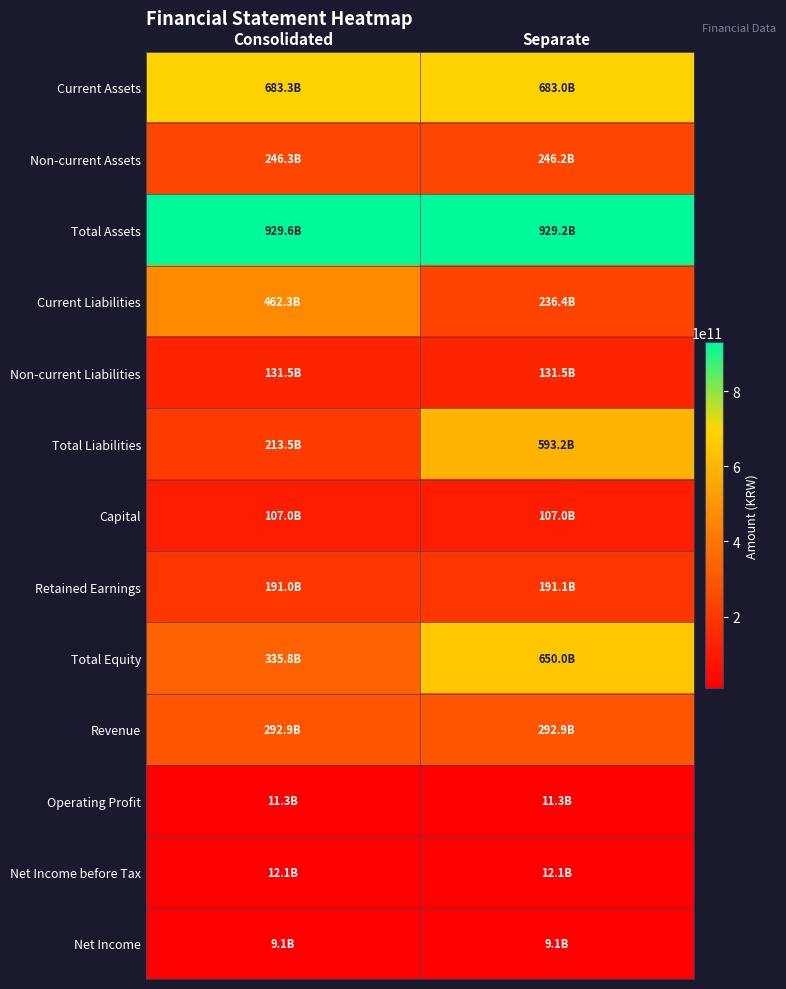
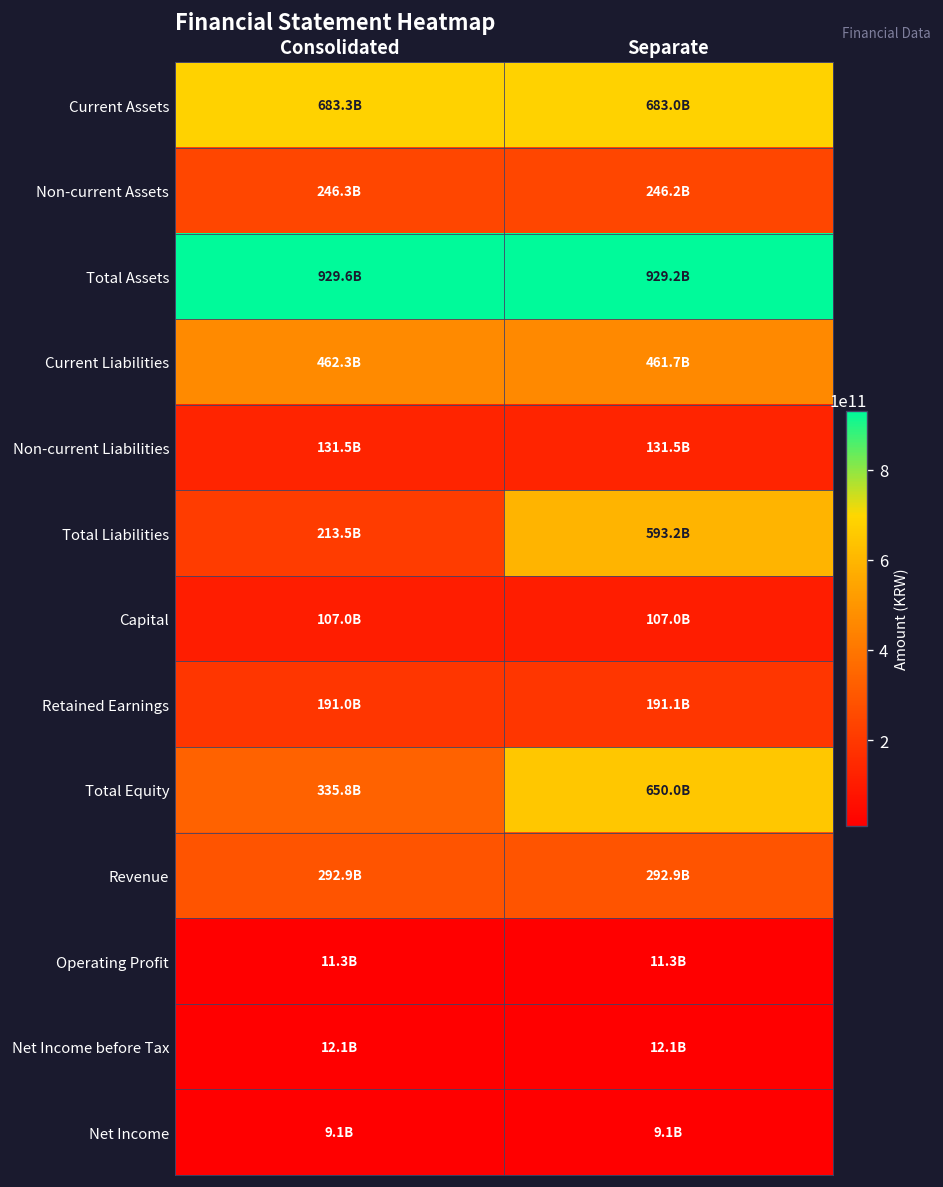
  {
    "Current Assets": {
      "Consolidated": "683.3B",
      "Separate": "683.0B"
    },
    "Non-current Assets": {
      "Consolidated": "246.3B",
      "Separate": "246.2B"
    },
    "Total Assets": {
      "Consolidated": "929.6B",
      "Separate": "929.2B"
    },
    "Current Liabilities": {
      "Consolidated": "462.3B",
-     "Separate": "236.4B"
+     "Separate": "461.7B"
    },
    "Non-current Liabilities": {
      "Consolidated": "131.5B",
      "Separate": "131.5B"
    },
    "Total Liabilities": {
      "Consolidated": "213.5B",
      "Separate": "593.2B"
    },
    "Capital": {
      "Consolidated": "107.0B",
      "Separate": "107.0B"
    },
    "Retained Earnings": {
      "Consolidated": "191.0B",
      "Separate": "191.1B"
    },
    "Total Equity": {
      "Consolidated": "335.8B",
      "Separate": "650.0B"
    },
    "Revenue": {
      "Consolidated": "292.9B",
      "Separate": "292.9B"
    },
    "Operating Profit": {
      "Consolidated": "11.3B",
      "Separate": "11.3B"
    },
    "Net Income before Tax": {
      "Consolidated": "12.1B",
      "Separate": "12.1B"
    },
    "Net Income": {
      "Consolidated": "9.1B",
      "Separate": "9.1B"
    }
  }
